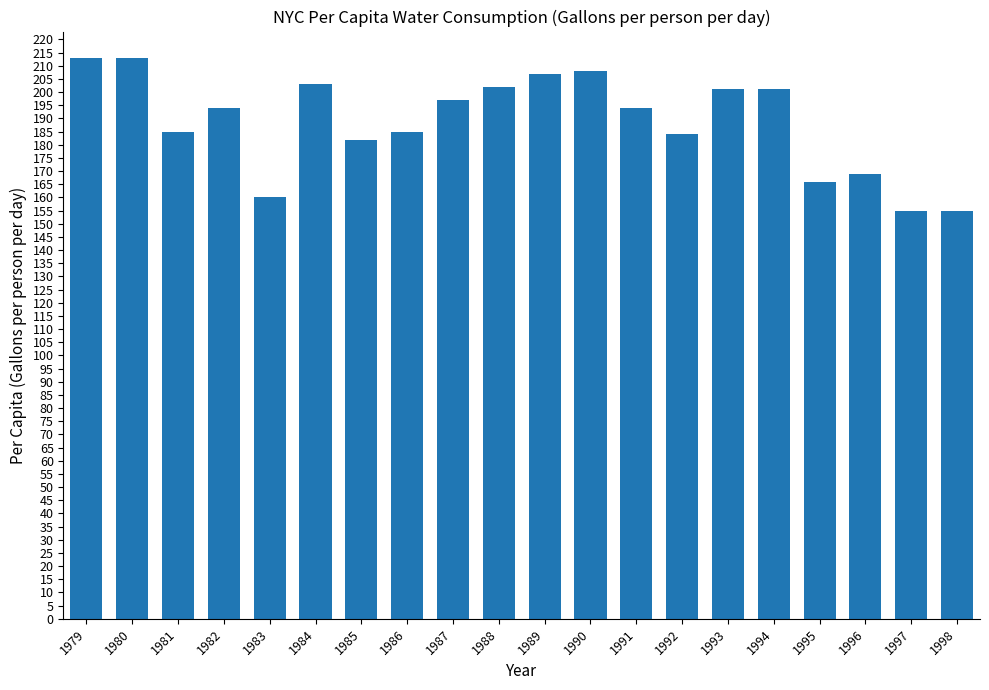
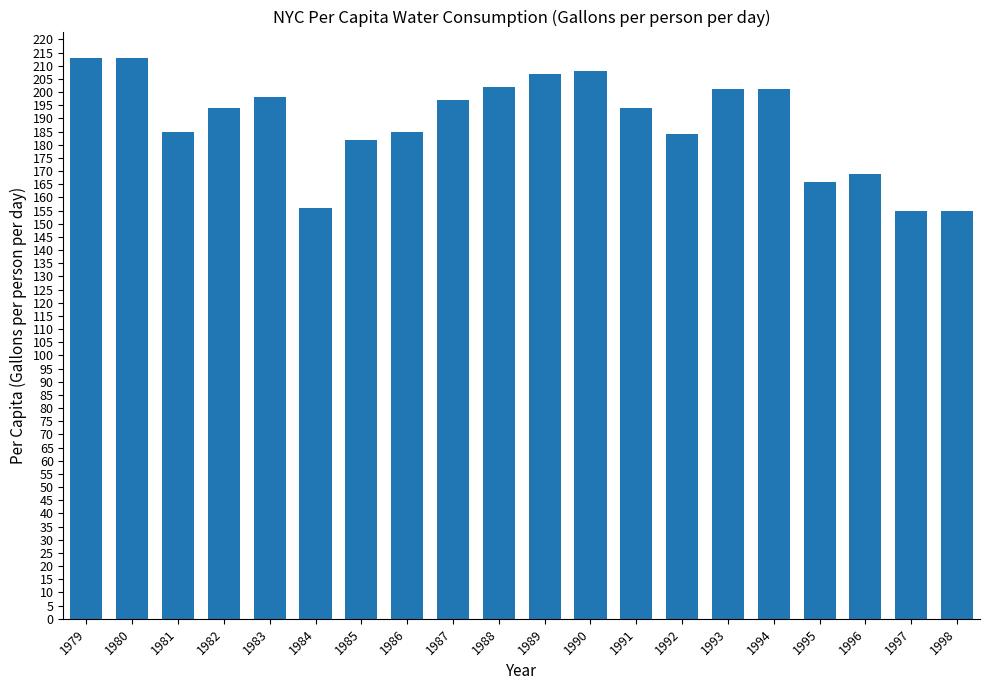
  {
    "1979": 213,
    "1980": 213,
    "1981": 185,
    "1982": 194,
-   "1983": 160,
-   "1984": 203,
+   "1983": 198,
+   "1984": 156,
    "1985": 182,
    "1986": 185,
    "1987": 197,
    "1988": 202,
    "1989": 207,
    "1990": 208,
    "1991": 194,
    "1992": 184,
    "1993": 201,
    "1994": 201,
    "1995": 166,
    "1996": 169,
    "1997": 155,
    "1998": 155
  }
